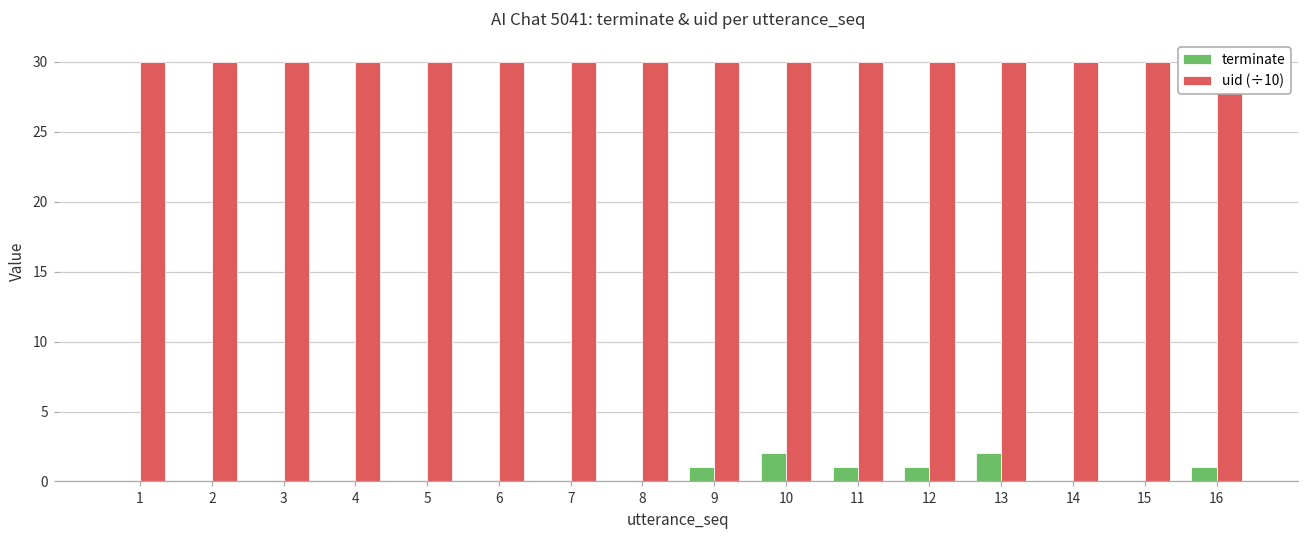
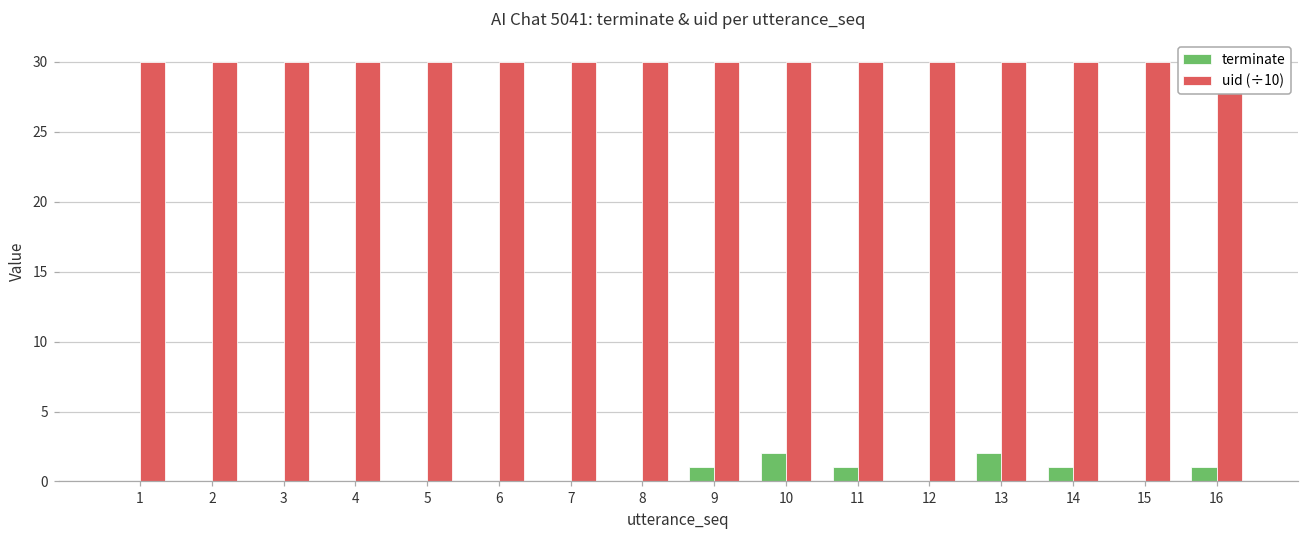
  {
    "terminate": {
      "1": 0,
      "2": 0,
      "3": 0,
      "4": 0,
      "5": 0,
      "6": 0,
      "7": 0,
      "8": 0,
      "9": 1,
      "10": 2,
      "11": 1,
-     "12": 1,
+     "12": 0,
      "13": 2,
-     "14": 0,
+     "14": 1,
      "15": 0,
      "16": 1
    },
    "uid (÷10)": {
      "1": 30,
      "2": 30,
      "3": 30,
      "4": 30,
      "5": 30,
      "6": 30,
      "7": 30,
      "8": 30,
      "9": 30,
      "10": 30,
      "11": 30,
      "12": 30,
      "13": 30,
      "14": 30,
      "15": 30
    }
  }
